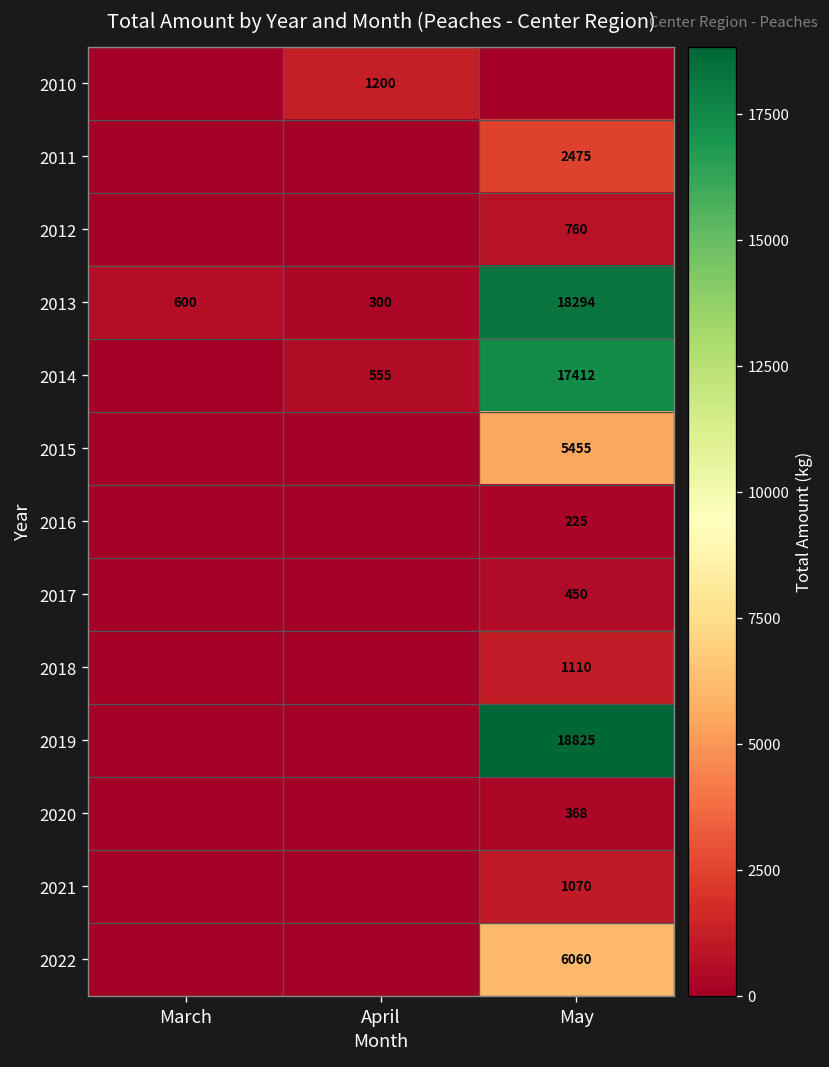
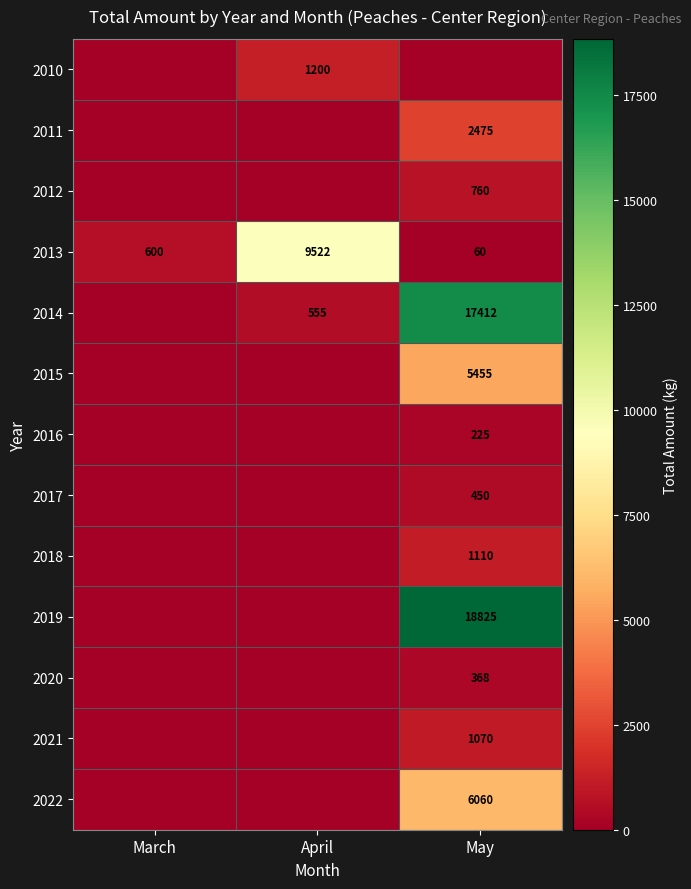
  {
    "2010": {
      "April": 1200
    },
    "2011": {
      "May": 2475
    },
    "2012": {
      "May": 760
    },
    "2013": {
      "March": 600,
-     "April": 300,
-     "May": 18294
+     "April": 9522,
+     "May": 60
    },
    "2014": {
      "April": 555,
      "May": 17412
    },
    "2015": {
      "May": 5455
    },
    "2016": {
      "May": 225
    },
    "2017": {
      "May": 450
    },
    "2018": {
      "May": 1110
    },
    "2019": {
      "May": 18825
    },
    "2020": {
      "May": 368
    },
    "2021": {
      "May": 1070
    },
    "2022": {
      "May": 6060
    }
  }
